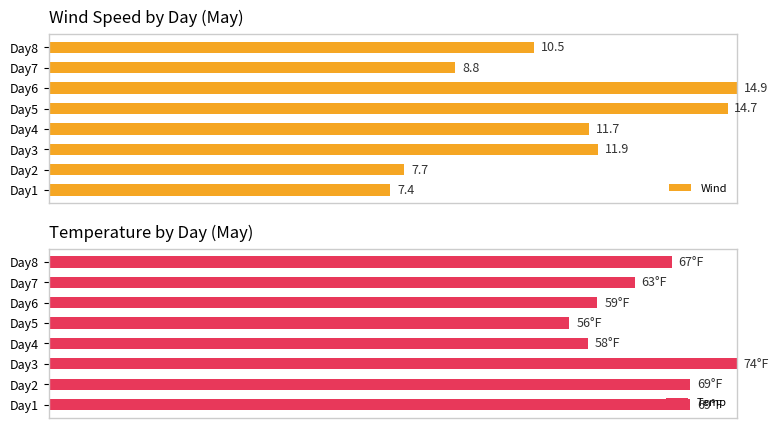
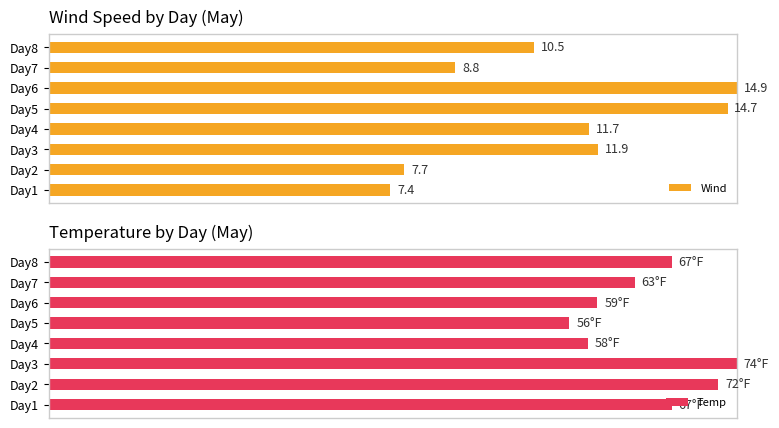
  {
    "Temperature by Day (May)": {
-     "Day2": "69°F",
-     "Day1": "69°F"
+     "Day2": "72°F",
+     "Day1": "67°F"
    }
  }
